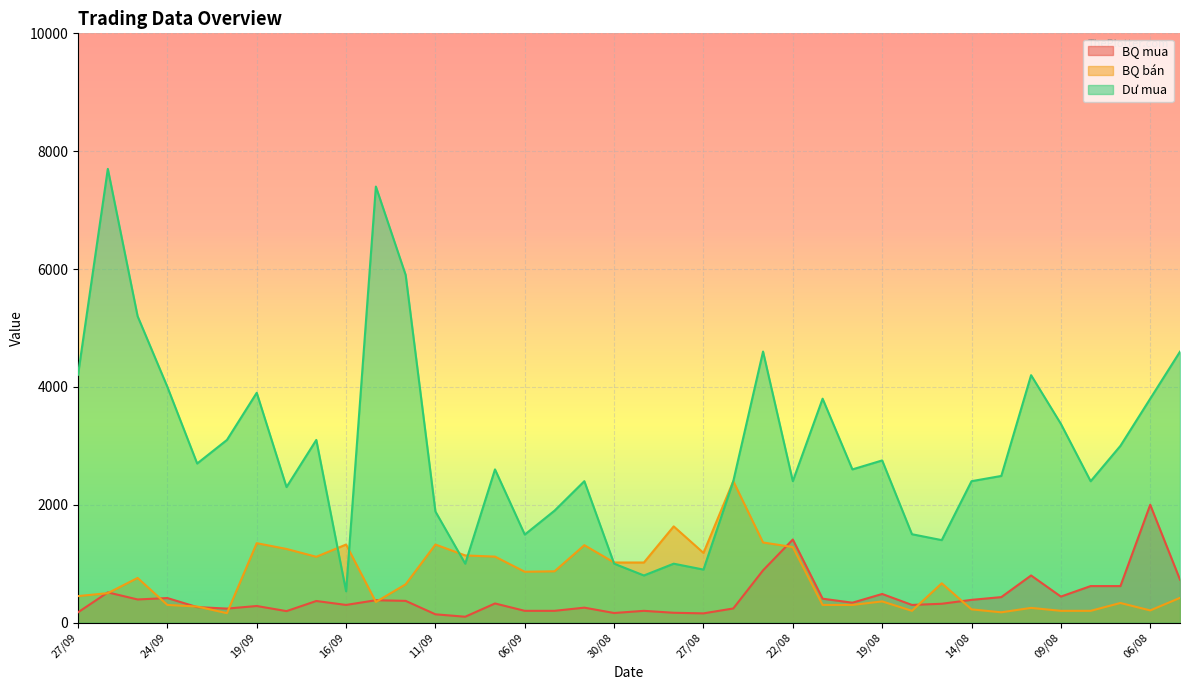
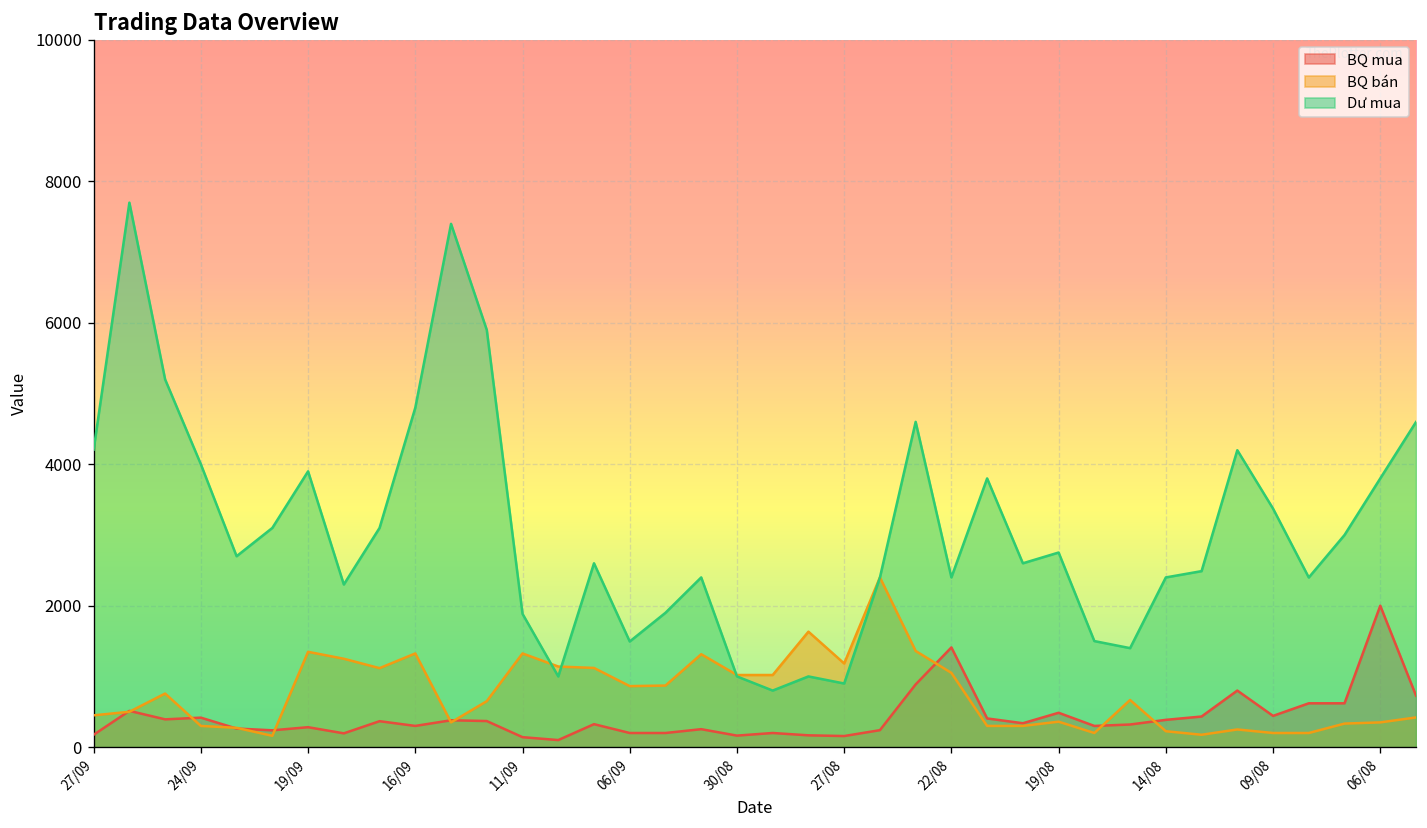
  {
    "BQ mua": {
      "27/09": 200,
      "24/09": 400,
      "19/09": 300,
      "16/09": 300,
      "11/09": 100,
      "06/09": 200,
      "30/08": 200,
      "27/08": 200,
      "22/08": 1400,
      "19/08": 500,
      "14/08": 400,
      "09/08": 400,
      "06/08": 2000
    },
    "BQ bán": {
      "27/09": 500,
      "24/09": 300,
      "19/09": 1300,
      "16/09": 1300,
      "11/09": 1300,
      "06/09": 900,
      "27/08": 1200,
-     "22/08": 1300,
+     "22/08": 1100,
      "19/08": 400,
      "14/08": 200,
      "09/08": 200,
-     "06/08": 200
+     "06/08": 400
    },
    "Dư mua": {
      "27/09": 4200,
      "24/09": 4000,
      "19/09": 3900,
-     "16/09": 500,
+     "16/09": 4800,
      "11/09": 1900,
      "06/09": 1500,
      "27/08": 900,
      "22/08": 2400,
      "19/08": 2800,
      "14/08": 2400,
      "09/08": 3400,
      "06/08": 3800
    }
  }
